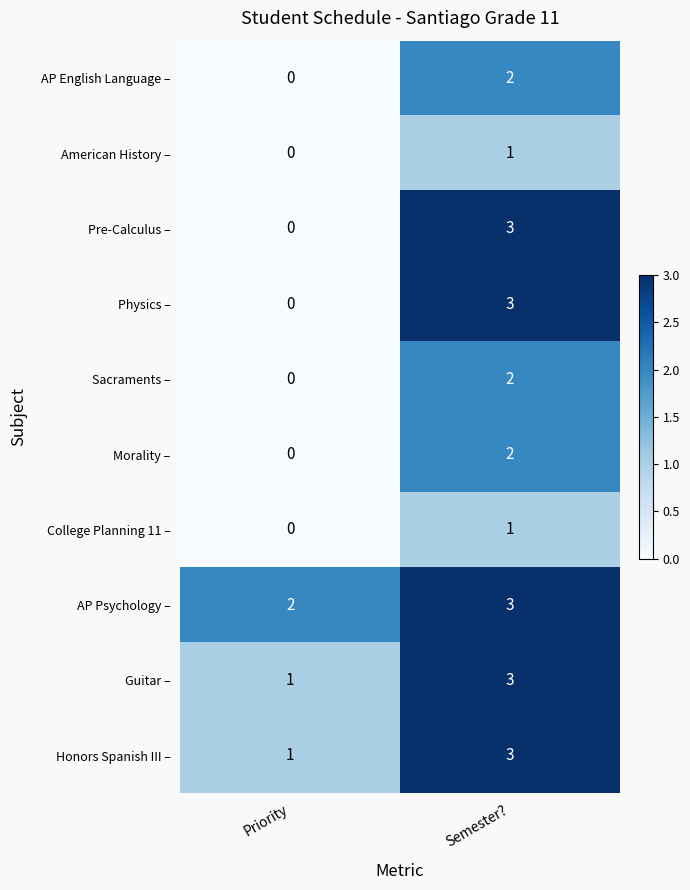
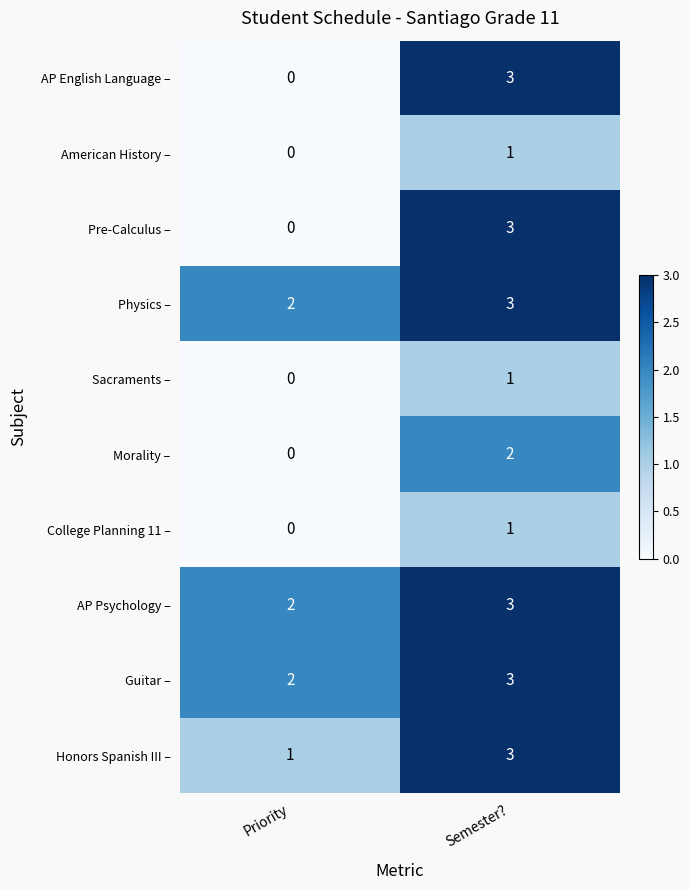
  {
    "AP English Language –": {
      "Priority": 0,
-     "Semester?": 2
+     "Semester?": 3
    },
    "American History –": {
      "Priority": 0,
      "Semester?": 1
    },
    "Pre-Calculus –": {
      "Priority": 0,
      "Semester?": 3
    },
    "Physics –": {
-     "Priority": 0,
+     "Priority": 2,
      "Semester?": 3
    },
    "Sacraments –": {
      "Priority": 0,
-     "Semester?": 2
+     "Semester?": 1
    },
    "Morality –": {
      "Priority": 0,
      "Semester?": 2
    },
    "College Planning 11 –": {
      "Priority": 0,
      "Semester?": 1
    },
    "AP Psychology –": {
      "Priority": 2,
      "Semester?": 3
    },
    "Guitar –": {
-     "Priority": 1,
+     "Priority": 2,
      "Semester?": 3
    },
    "Honors Spanish III –": {
      "Priority": 1,
      "Semester?": 3
    }
  }
